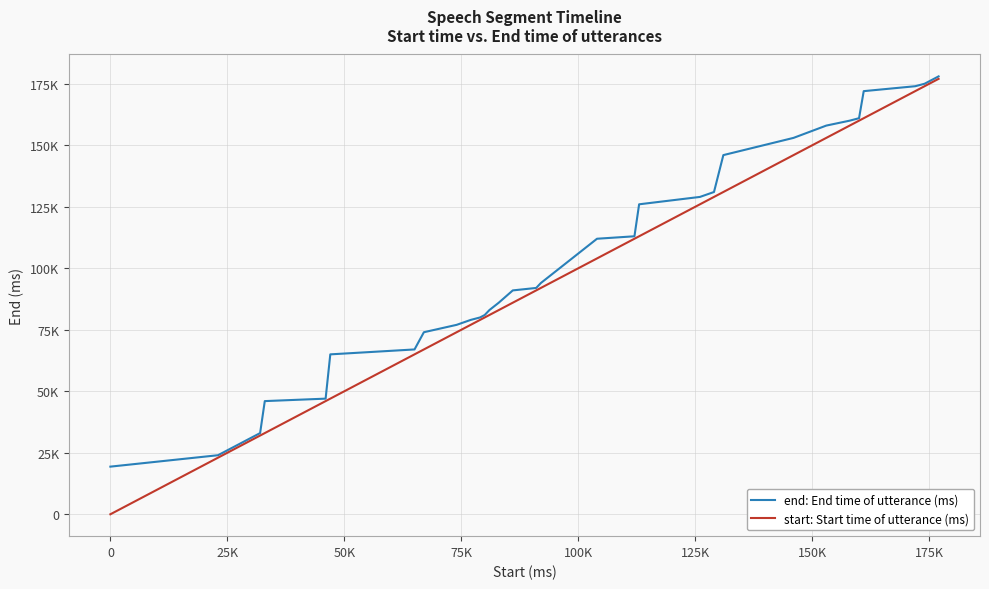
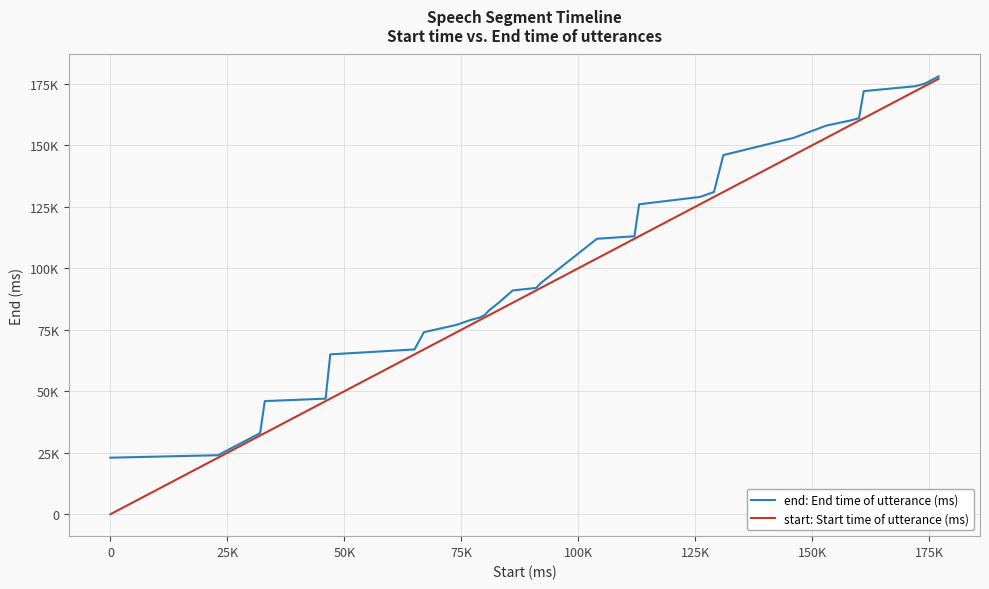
  {
    "end: End time of utterance (ms)": {
-     "0": 19000
+     "0": 23000
    },
    "start: Start time of utterance (ms)": {
      "0": 0
    }
  }
